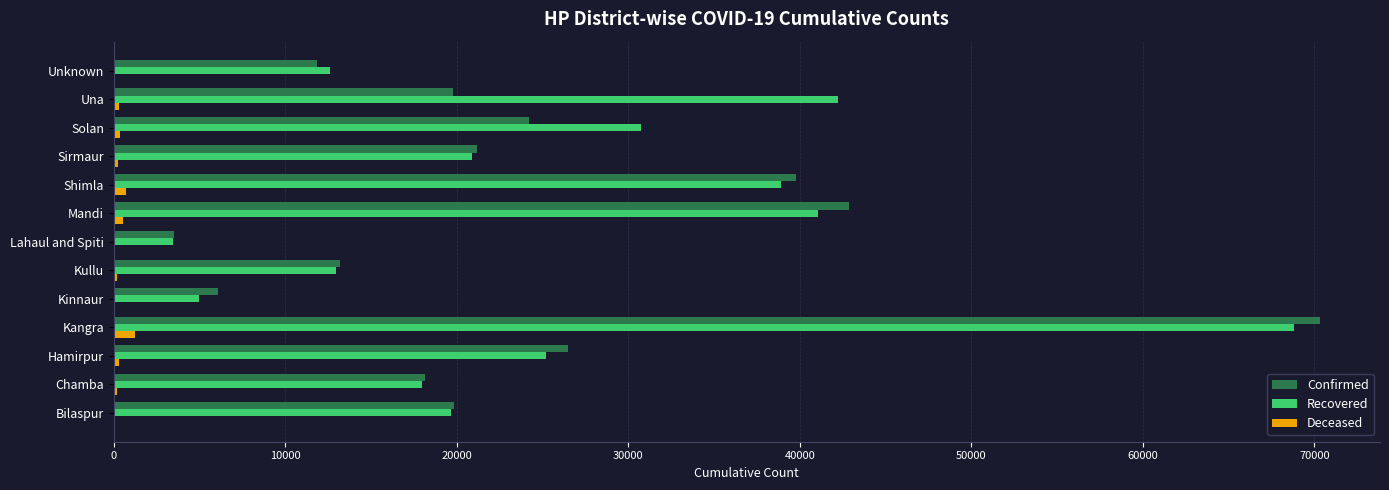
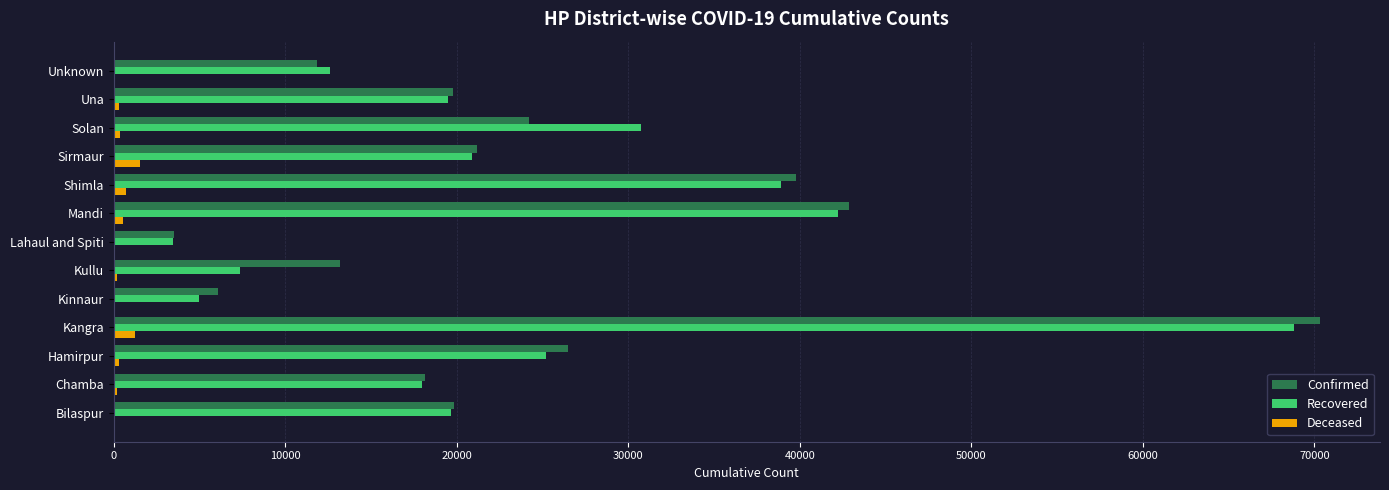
  {
    "Confirmed": {
      "Unknown": 11800,
      "Una": 19800,
      "Solan": 24200,
      "Sirmaur": 21200,
      "Shimla": 39800,
      "Mandi": 42800,
      "Lahaul and Spiti": 3500,
      "Kullu": 13200,
      "Kinnaur": 6100,
      "Kangra": 70300,
      "Hamirpur": 26500,
      "Chamba": 18100,
      "Bilaspur": 19800
    },
    "Recovered": {
      "Unknown": 12600,
-     "Una": 42200,
+     "Una": 19500,
      "Solan": 30800,
      "Sirmaur": 20900,
      "Shimla": 38900,
-     "Mandi": 41100,
+     "Mandi": 42200,
      "Lahaul and Spiti": 3500,
-     "Kullu": 13000,
+     "Kullu": 7400,
      "Kinnaur": 5000,
      "Kangra": 68800,
      "Hamirpur": 25200,
      "Chamba": 17900,
      "Bilaspur": 19700
    },
    "Deceased": {
      "Una": 300,
      "Solan": 300,
-     "Sirmaur": 200,
+     "Sirmaur": 1500,
      "Shimla": 700,
      "Mandi": 500,
      "Kullu": 200,
      "Kangra": 1300,
      "Hamirpur": 300,
      "Chamba": 200
    }
  }
